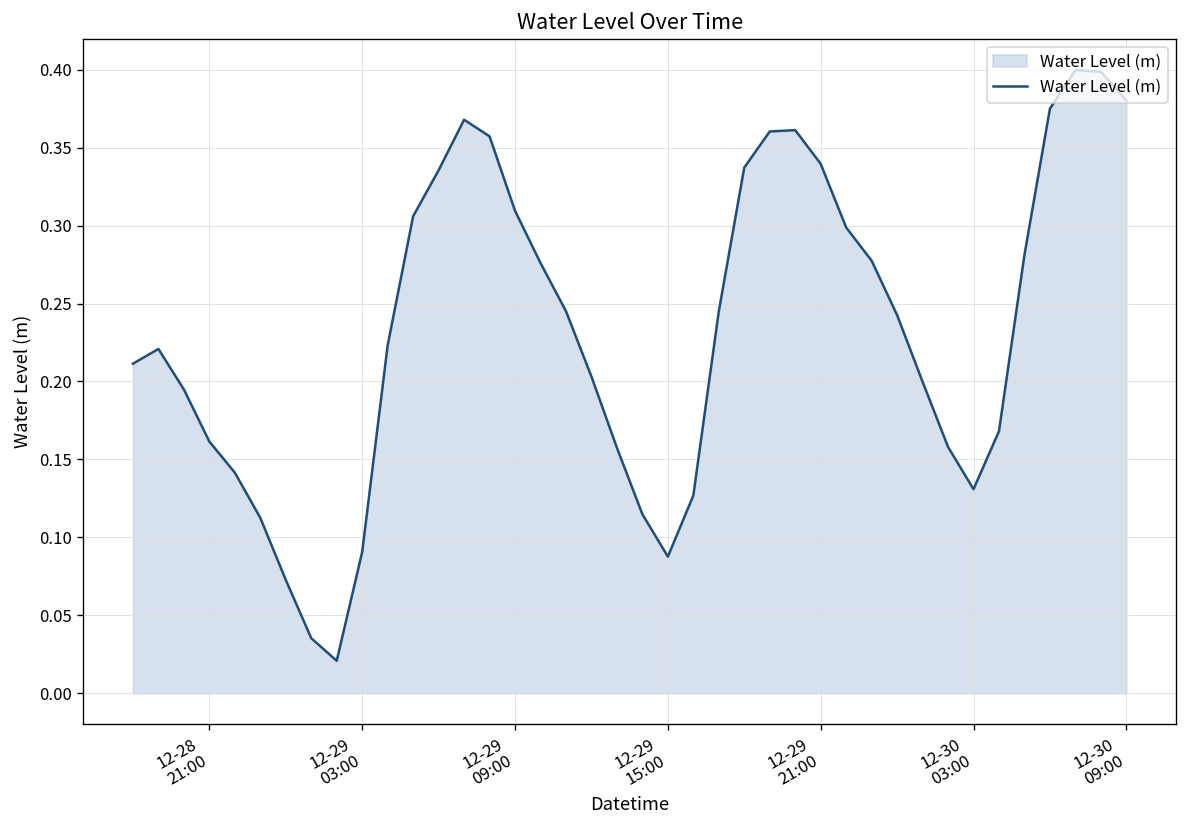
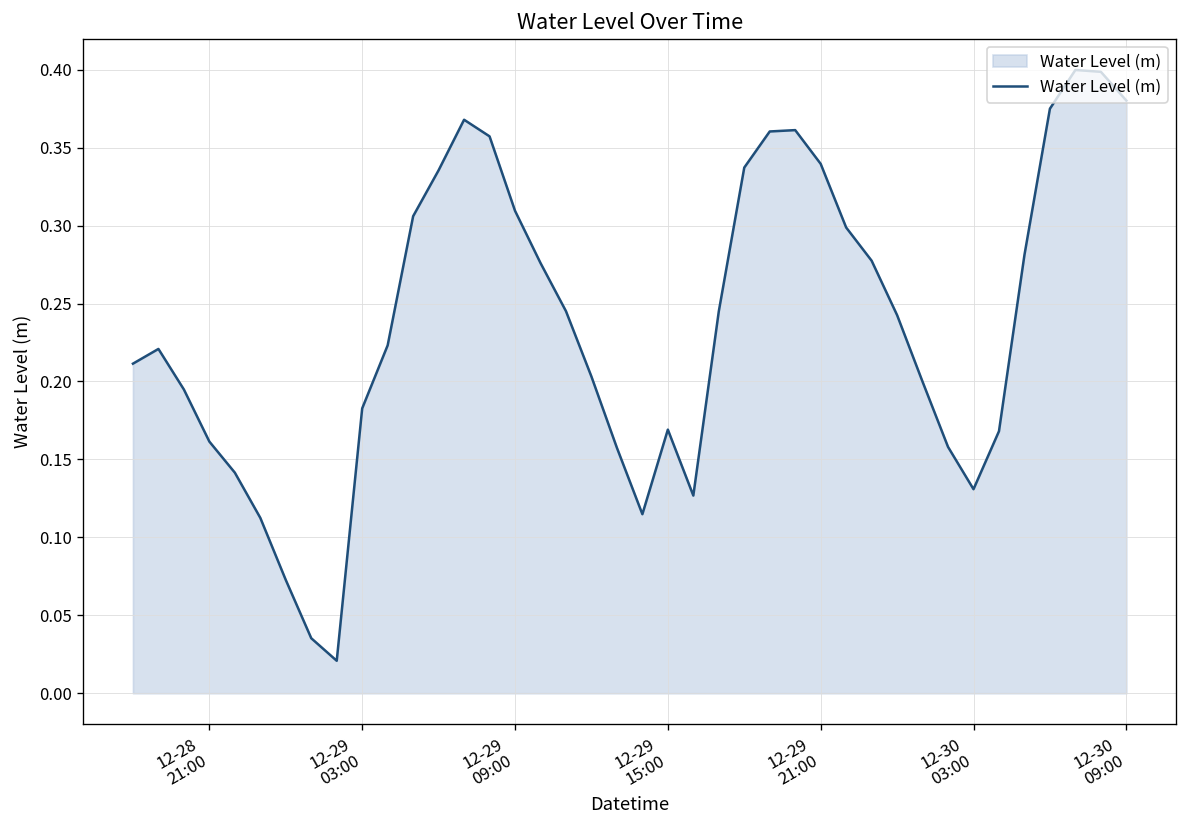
  {
    "12-28 21:00": 0.161,
-   "12-29 03:00": 0.091,
+   "12-29 03:00": 0.183,
    "12-29 09:00": 0.309,
-   "12-29 15:00": 0.088,
+   "12-29 15:00": 0.169,
    "12-29 21:00": 0.340,
    "12-30 03:00": 0.131
  }
